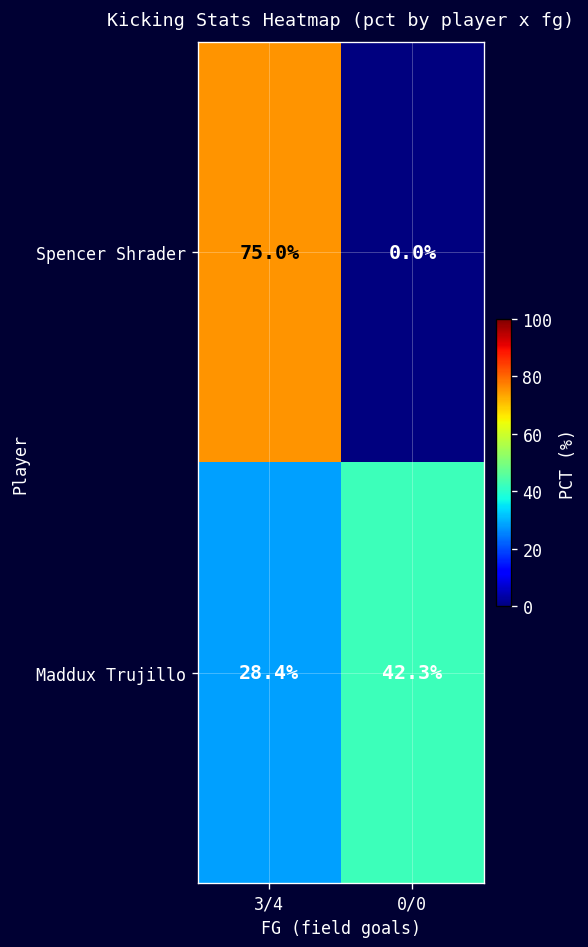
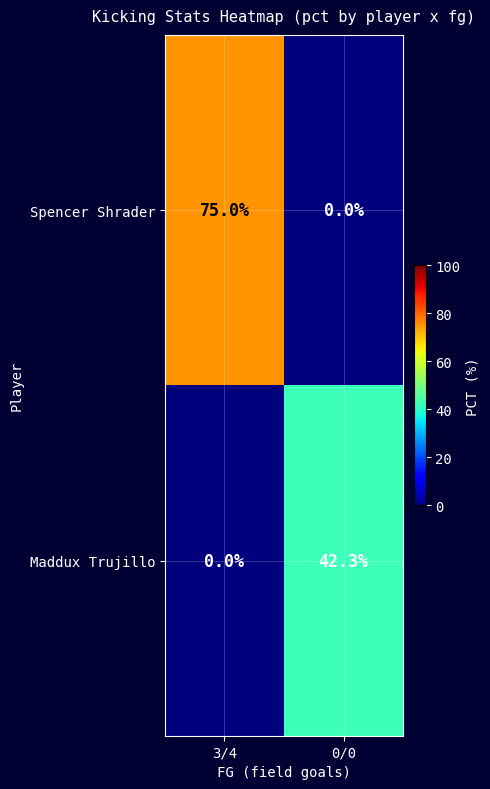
  {
    "Spencer Shrader": {
      "3/4": "75.0%",
      "0/0": "0.0%"
    },
    "Maddux Trujillo": {
-     "3/4": "28.4%",
+     "3/4": "0.0%",
      "0/0": "42.3%"
    }
  }
